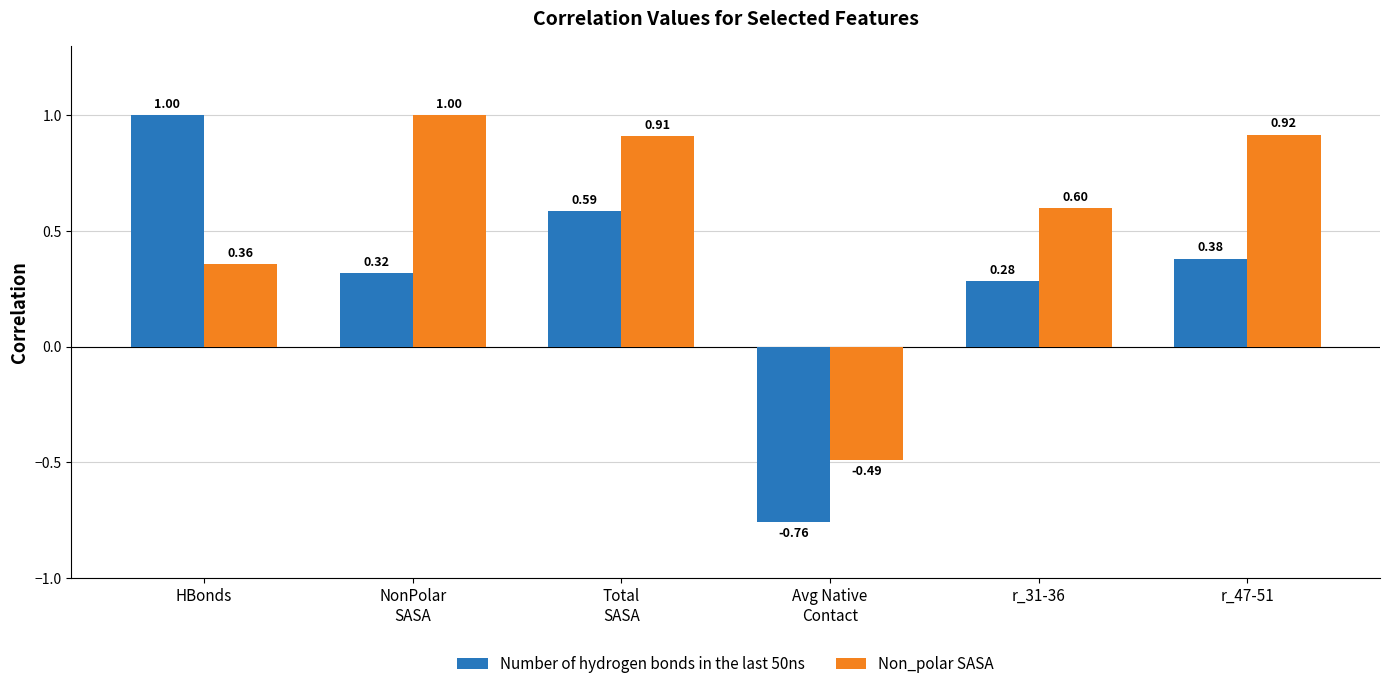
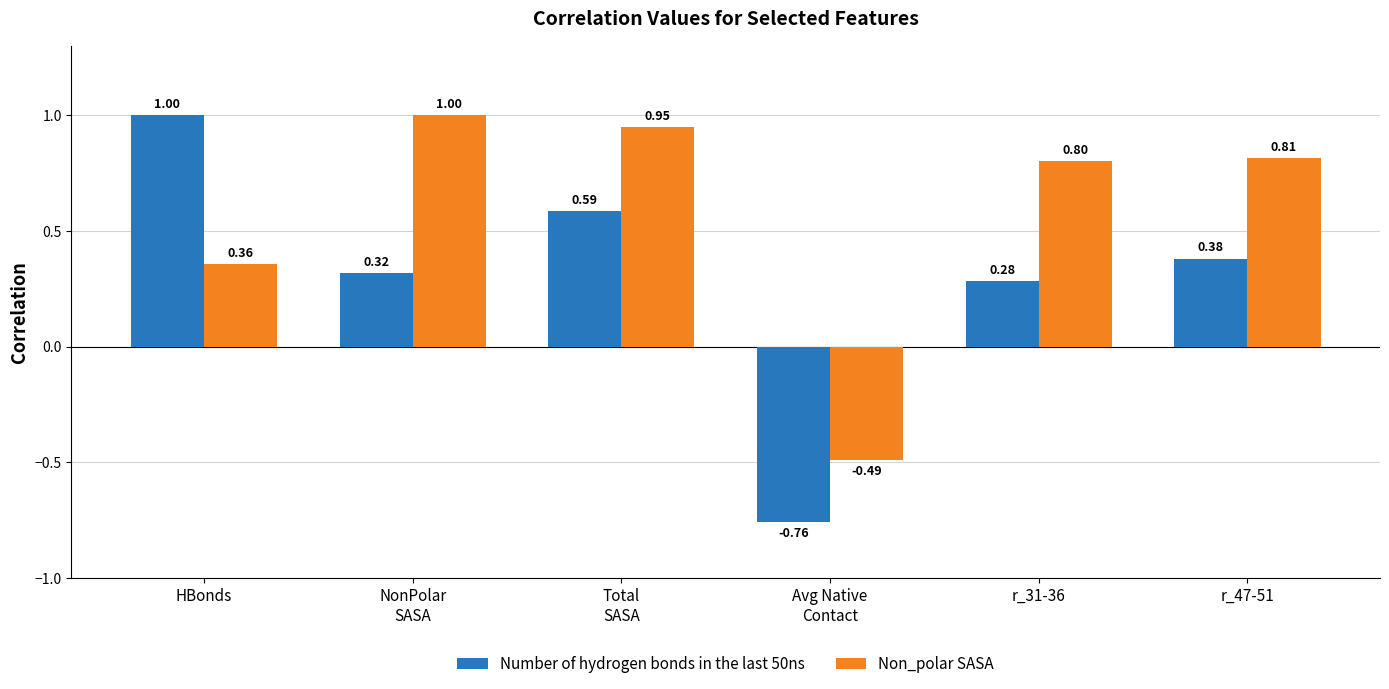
  {
    "Number of hydrogen bonds in the last 50ns": {
      "HBonds": 1.00,
      "NonPolar SASA": 0.32,
      "Total SASA": 0.59,
      "Avg Native Contact": -0.76,
      "r_31-36": 0.28,
      "r_47-51": 0.38
    },
    "Non_polar SASA": {
      "HBonds": 0.36,
      "NonPolar SASA": 1.00,
-     "Total SASA": 0.91,
+     "Total SASA": 0.95,
      "Avg Native Contact": -0.49,
-     "r_31-36": 0.60,
-     "r_47-51": 0.92
+     "r_31-36": 0.80,
+     "r_47-51": 0.81
    }
  }
